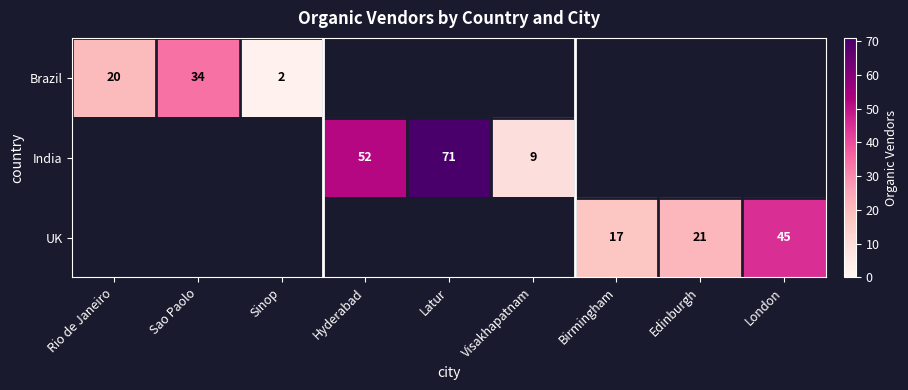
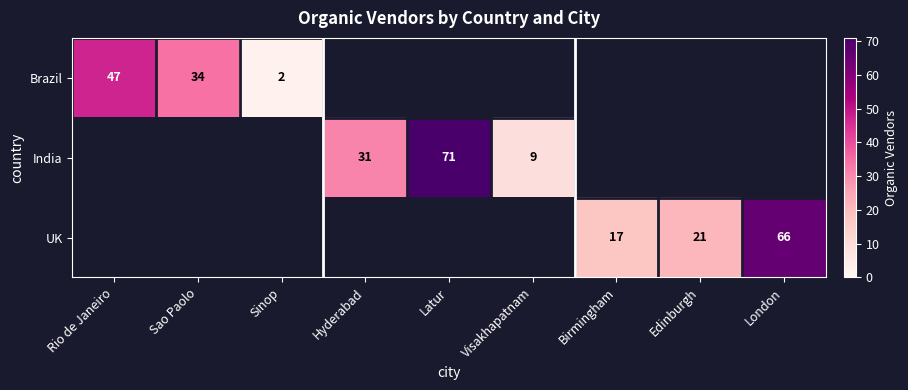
  {
    "Brazil": {
-     "Rio de Janeiro": 20,
+     "Rio de Janeiro": 47,
      "Sao Paolo": 34,
      "Sinop": 2
    },
    "India": {
-     "Hyderabad": 52,
+     "Hyderabad": 31,
      "Latur": 71,
      "Visakhapatnam": 9
    },
    "UK": {
      "Birmingham": 17,
      "Edinburgh": 21,
-     "London": 45
+     "London": 66
    }
  }
